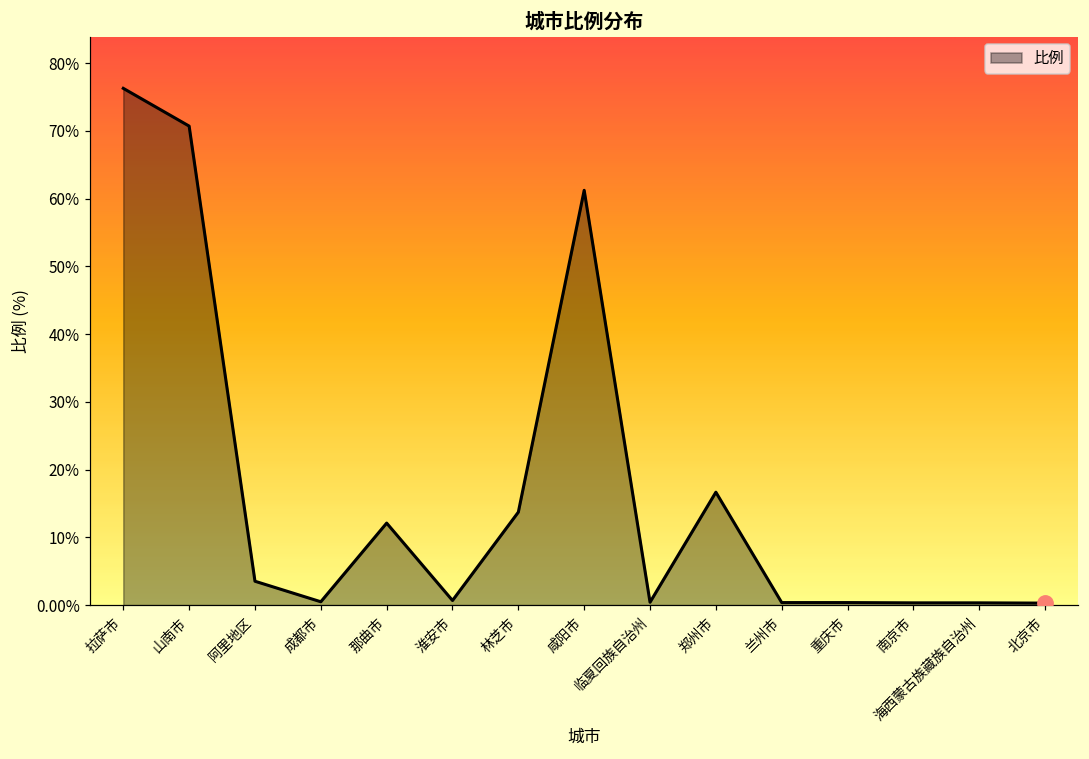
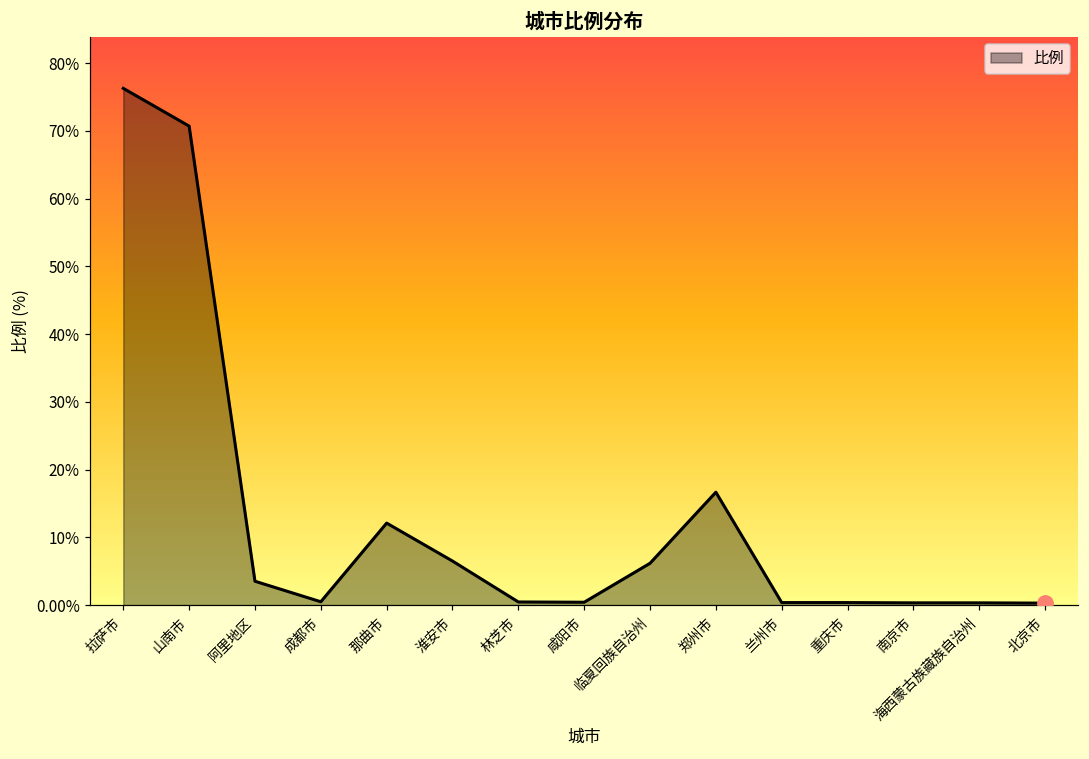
  {
    "比例": {
      "拉萨市": "76%",
      "山南市": "71%",
      "阿里地区": "4%",
      "成都市": "1%",
      "那曲市": "12%",
-     "淮安市": "1%",
-     "林芝市": "14%",
-     "咸阳市": "61%",
-     "临夏回族自治州": "0%",
+     "淮安市": "7%",
+     "林芝市": "0%",
+     "咸阳市": "0%",
+     "临夏回族自治州": "6%",
      "郑州市": "17%",
      "兰州市": "0%",
      "重庆市": "0%",
      "南京市": "0%",
      "海西蒙古族藏族自治州": "0%"
    }
  }
